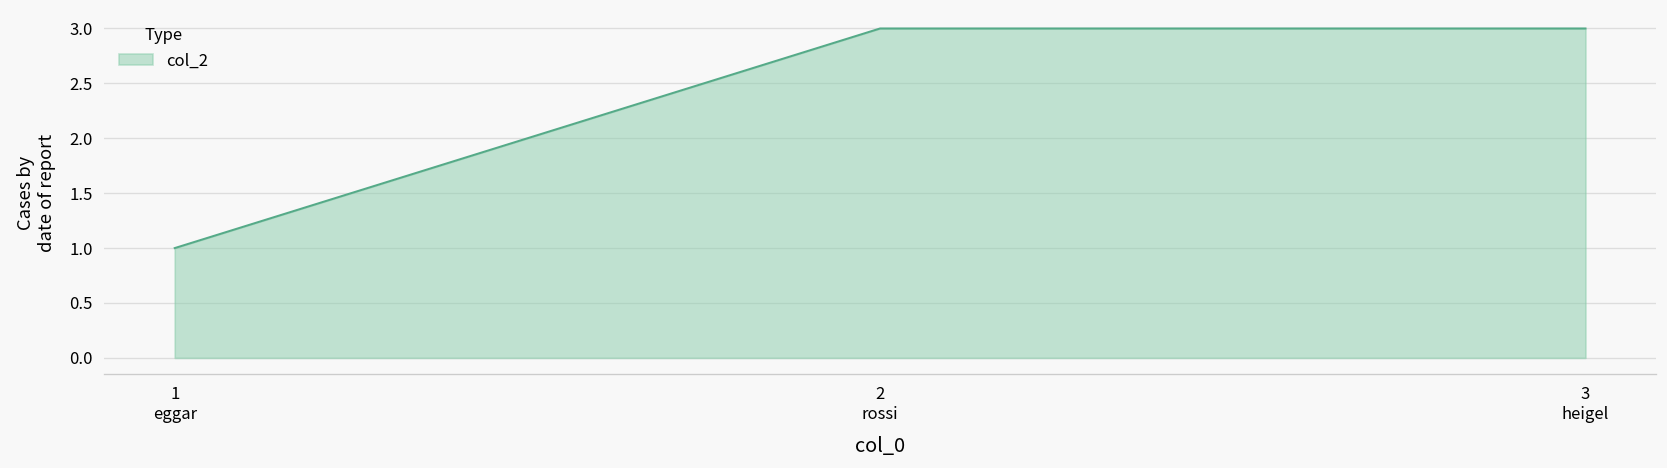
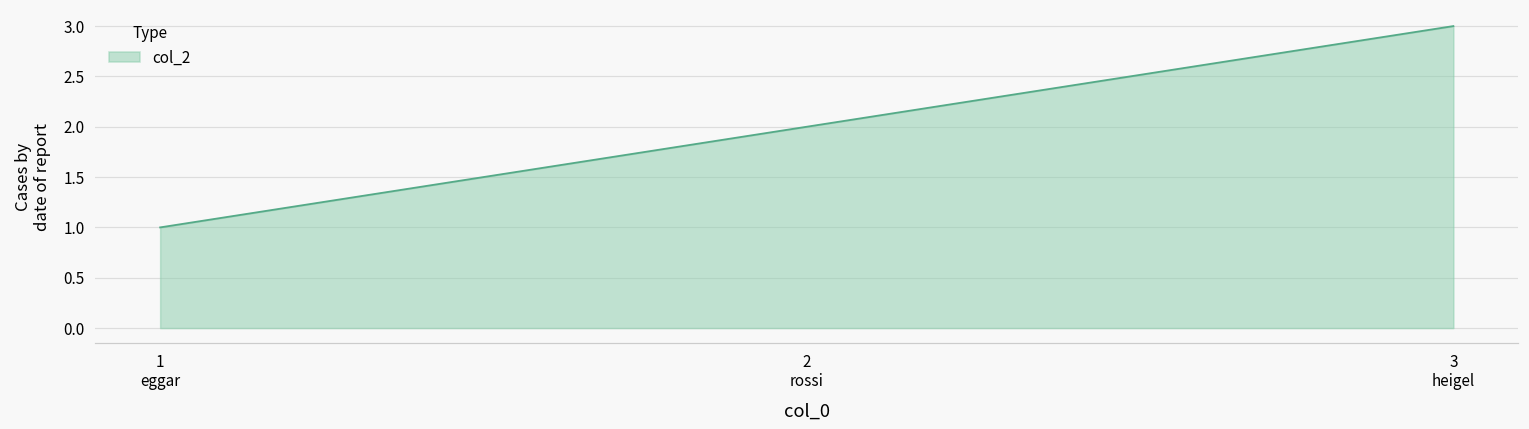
  {
    "1 eggar": 1,
-   "2 rossi": 3,
+   "2 rossi": 2,
    "3 heigel": 3
  }
